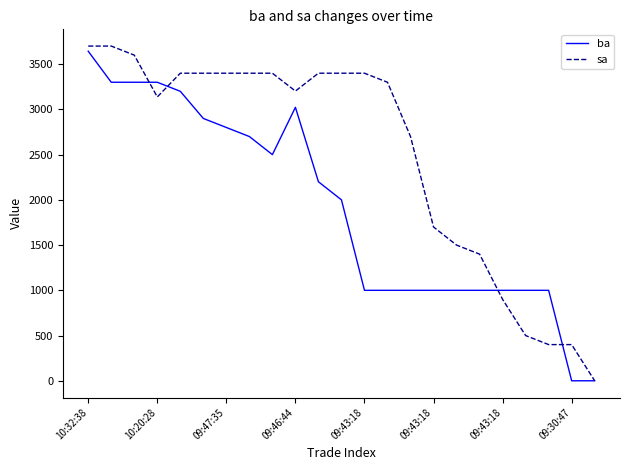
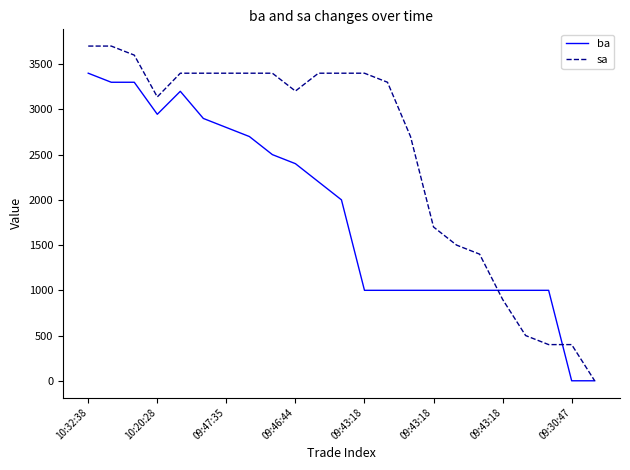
  {
    "ba": {
-     "10:32:38": 3600,
-     "10:20:28": 3300,
-     "09:46:44": 3000,
+     "10:32:38": 3400,
+     "10:20:28": 2900,
+     "09:46:44": 2400,
      "09:30:47": 0
    },
    "sa": {
      "10:32:38": 3700,
      "10:20:28": 3100,
      "09:46:44": 3200,
      "09:30:47": 400
    }
  }
